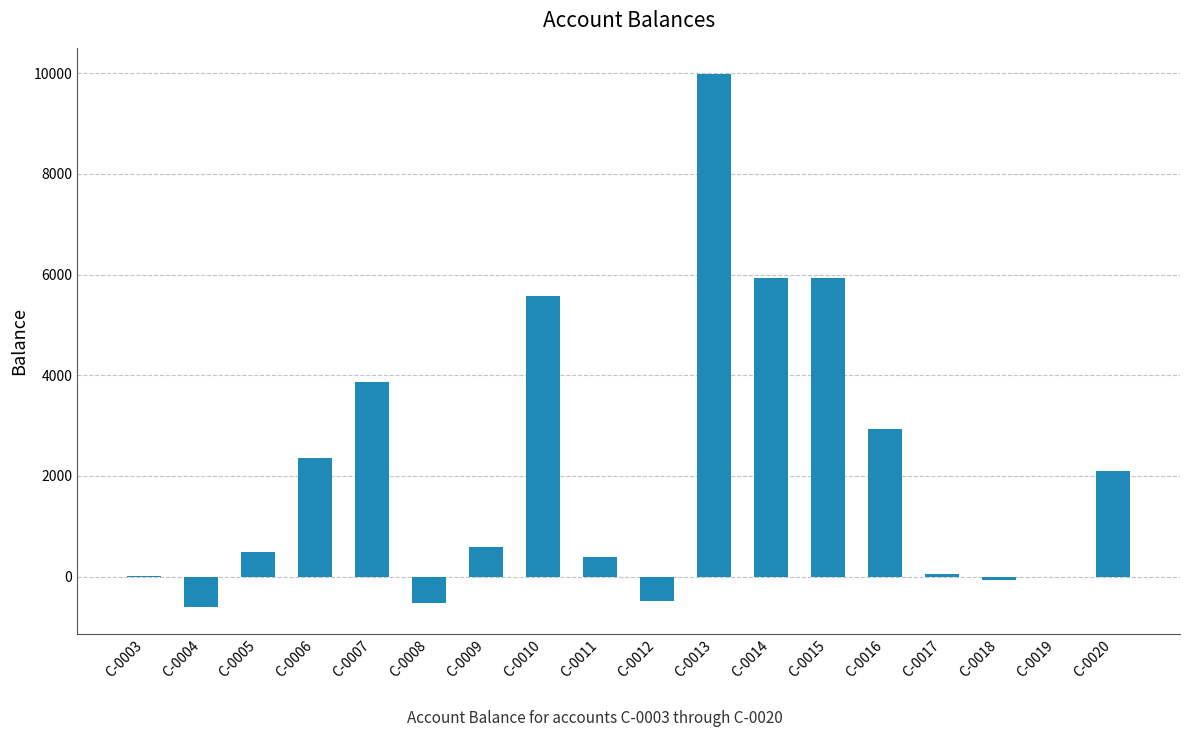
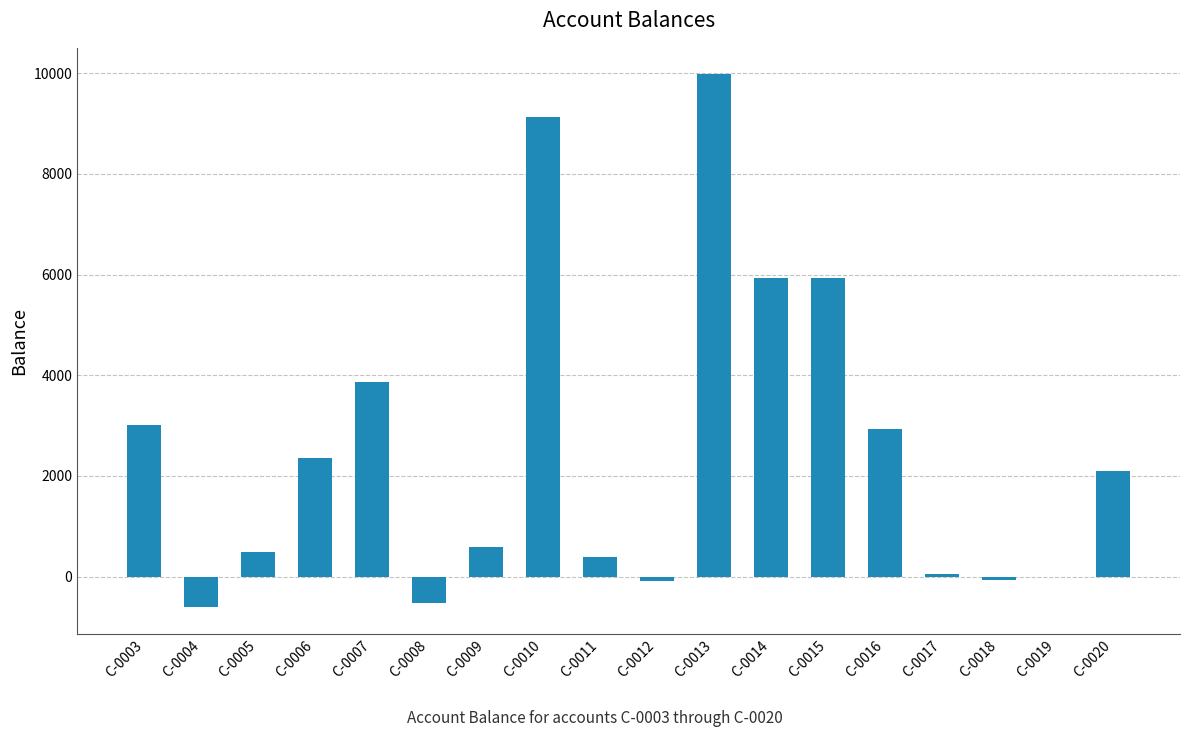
  {
-   "C-0003": 0,
+   "C-0003": 3000,
    "C-0004": -600,
    "C-0005": 500,
    "C-0006": 2400,
    "C-0007": 3900,
    "C-0008": -500,
    "C-0009": 600,
-   "C-0010": 5600,
+   "C-0010": 9100,
    "C-0011": 400,
-   "C-0012": -500,
+   "C-0012": -100,
    "C-0013": 10000,
    "C-0014": 5900,
    "C-0015": 5900,
    "C-0016": 2900,
    "C-0018": -100,
    "C-0020": 2100
  }
